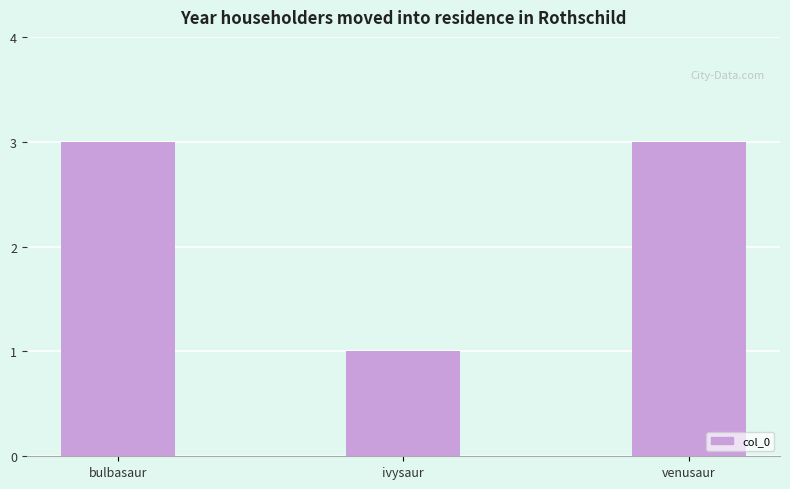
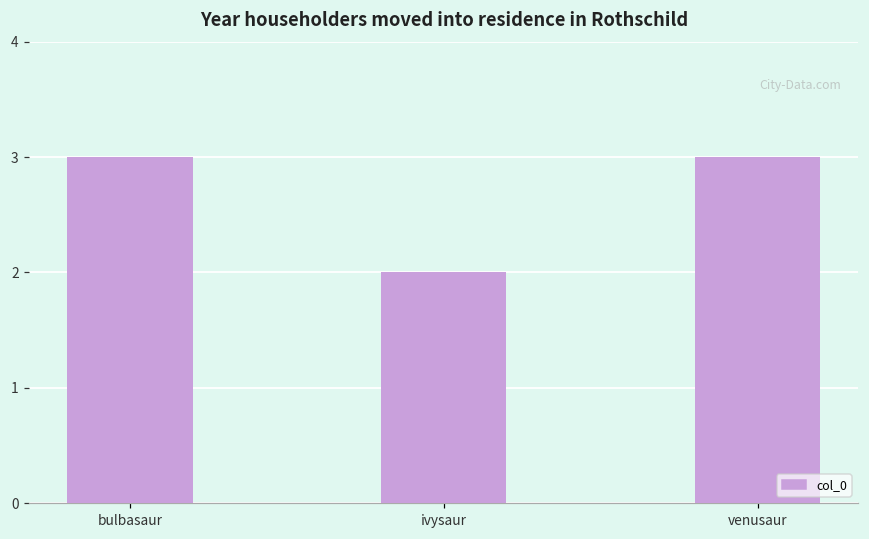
  {
    "bulbasaur": 3,
-   "ivysaur": 1,
+   "ivysaur": 2,
    "venusaur": 3
  }
